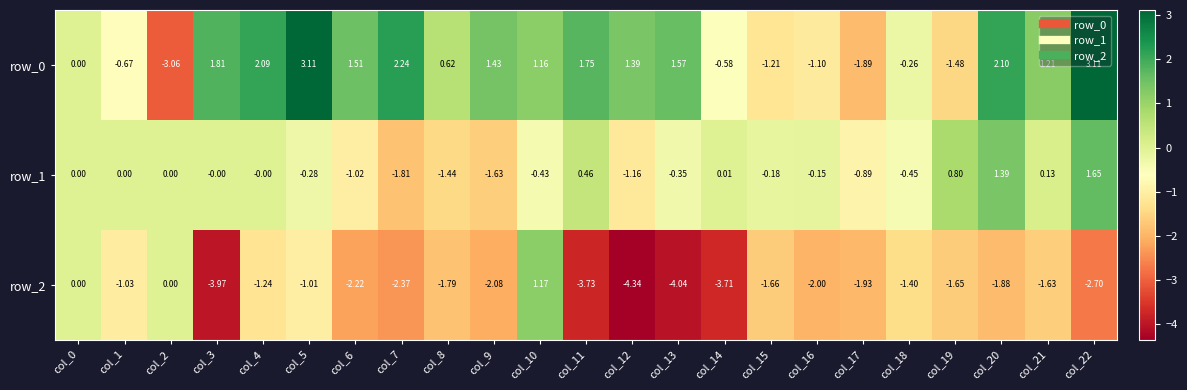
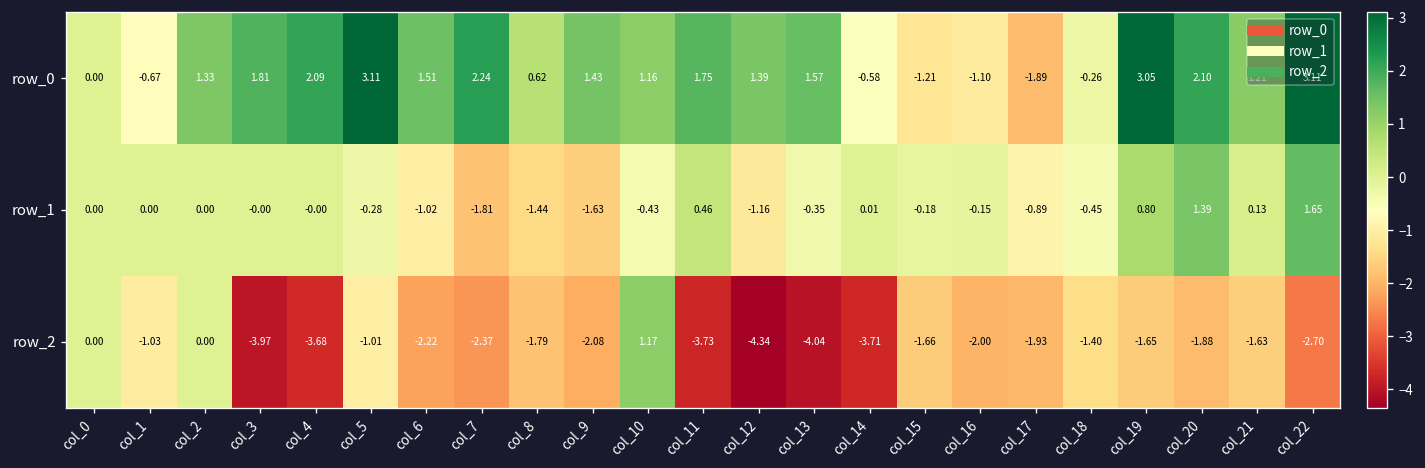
  {
    "row_0": {
      "col_0": 0.00,
      "col_1": -0.67,
-     "col_2": -3.06,
+     "col_2": 1.33,
      "col_3": 1.81,
      "col_4": 2.09,
      "col_5": 3.11,
      "col_6": 1.51,
      "col_7": 2.24,
      "col_8": 0.62,
      "col_9": 1.43,
      "col_10": 1.16,
      "col_11": 1.75,
      "col_12": 1.39,
      "col_13": 1.57,
      "col_14": -0.58,
      "col_15": -1.21,
      "col_16": -1.10,
      "col_17": -1.89,
      "col_18": -0.26,
-     "col_19": -1.48,
+     "col_19": 3.05,
      "col_20": 2.10
    },
    "row_1": {
      "col_0": 0.00,
      "col_1": 0.00,
      "col_2": 0.00,
      "col_3": -0.00,
      "col_4": -0.00,
      "col_5": -0.28,
      "col_6": -1.02,
      "col_7": -1.81,
      "col_8": -1.44,
      "col_9": -1.63,
      "col_10": -0.43,
      "col_11": 0.46,
      "col_12": -1.16,
      "col_13": -0.35,
      "col_14": 0.01,
      "col_15": -0.18,
      "col_16": -0.15,
      "col_17": -0.89,
      "col_18": -0.45,
      "col_19": 0.80,
      "col_20": 1.39,
      "col_21": 0.13,
      "col_22": 1.65
    },
    "row_2": {
      "col_0": 0.00,
      "col_1": -1.03,
      "col_2": 0.00,
      "col_3": -3.97,
-     "col_4": -1.24,
+     "col_4": -3.68,
      "col_5": -1.01,
      "col_6": -2.22,
      "col_7": -2.37,
      "col_8": -1.79,
      "col_9": -2.08,
      "col_10": 1.17,
      "col_11": -3.73,
      "col_12": -4.34,
      "col_13": -4.04,
      "col_14": -3.71,
      "col_15": -1.66,
      "col_16": -2.00,
      "col_17": -1.93,
      "col_18": -1.40,
      "col_19": -1.65,
      "col_20": -1.88,
      "col_21": -1.63,
      "col_22": -2.70
    }
  }
